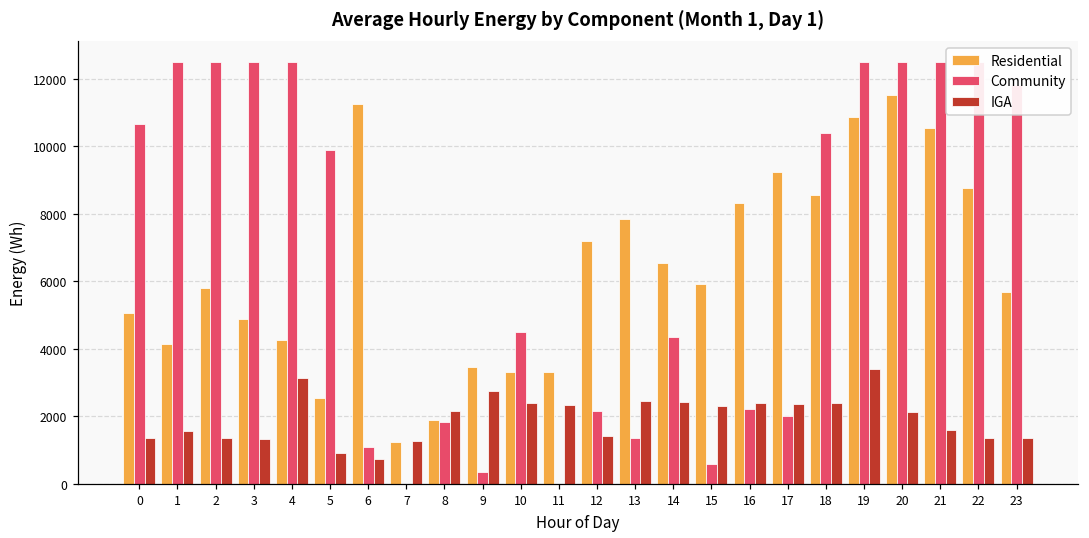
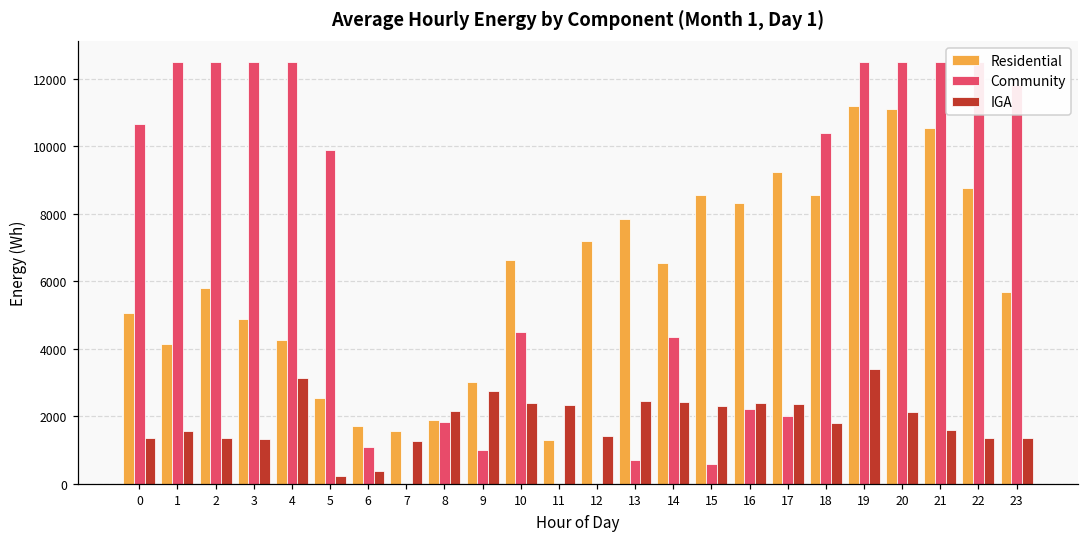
  {
    "Residential": {
      "0": 5100,
      "1": 4100,
      "2": 5800,
      "3": 4900,
      "4": 4300,
      "5": 2500,
-     "6": 11200,
-     "7": 1200,
+     "6": 1700,
+     "7": 1600,
      "8": 1900,
-     "9": 3500,
-     "10": 3300,
-     "11": 3300,
+     "9": 3000,
+     "10": 6600,
+     "11": 1300,
      "12": 7200,
      "13": 7800,
      "14": 6500,
-     "15": 5900,
+     "15": 8500,
      "16": 8300,
      "17": 9200,
      "18": 8600,
-     "19": 10900,
-     "20": 11500,
+     "19": 11200,
+     "20": 11100,
      "21": 10500,
      "22": 8800,
      "23": 5700
    },
    "Community": {
      "0": 10700,
      "1": 12500,
      "2": 12500,
      "3": 12500,
      "4": 12500,
      "5": 9900,
      "6": 1100,
      "8": 1800,
-     "9": 300,
+     "9": 1000,
      "10": 4500,
-     "12": 2200,
-     "13": 1400,
+     "12": 0,
+     "13": 700,
      "14": 4400,
      "15": 600,
      "16": 2200,
      "17": 2000,
      "18": 10400,
      "19": 12500,
      "20": 12500,
      "21": 12500
    },
    "IGA": {
      "0": 1400,
      "1": 1600,
      "2": 1400,
      "3": 1300,
      "4": 3100,
-     "5": 900,
-     "6": 700,
+     "5": 200,
+     "6": 400,
      "7": 1300,
      "8": 2100,
      "9": 2700,
      "10": 2400,
      "11": 2300,
      "12": 1400,
      "13": 2400,
      "14": 2400,
      "15": 2300,
      "16": 2400,
      "17": 2400,
-     "18": 2400,
+     "18": 1800,
      "19": 3400,
      "20": 2100,
      "21": 1600,
      "22": 1400,
      "23": 1400
    }
  }
